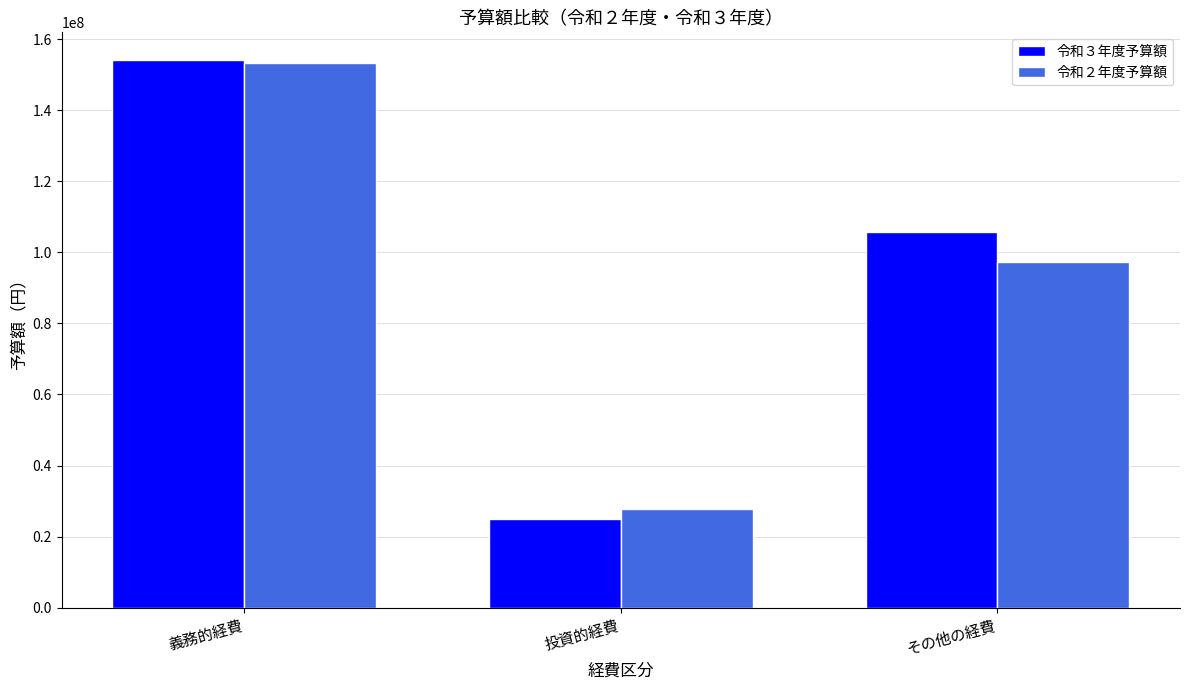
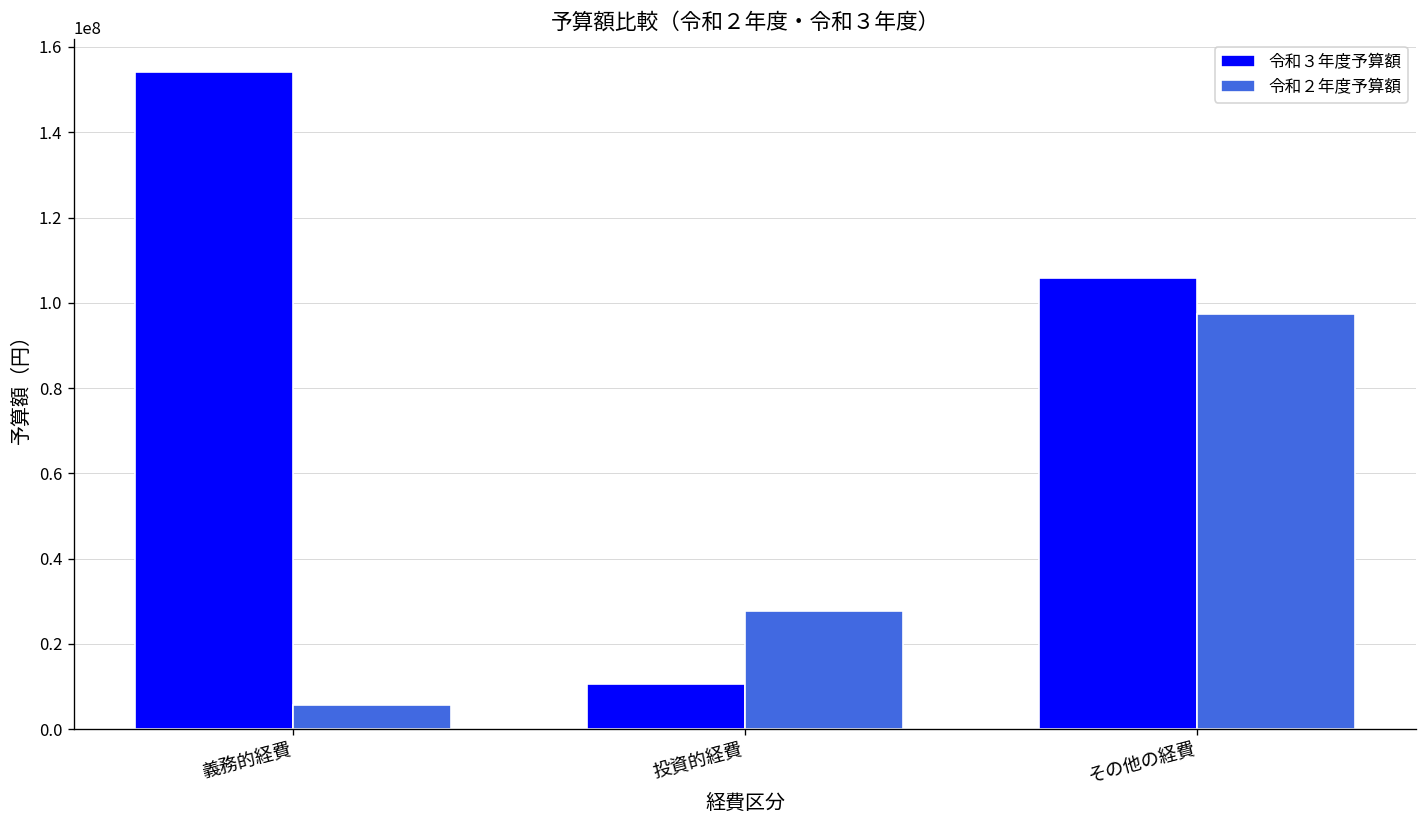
  {
    "令和３年度予算額": {
      "義務的経費": 154000000,
-     "投資的経費": 25000000,
+     "投資的経費": 11000000,
      "その他の経費": 106000000
    },
    "令和２年度予算額": {
-     "義務的経費": 153000000,
+     "義務的経費": 6000000,
      "投資的経費": 28000000,
      "その他の経費": 97000000
    }
  }
